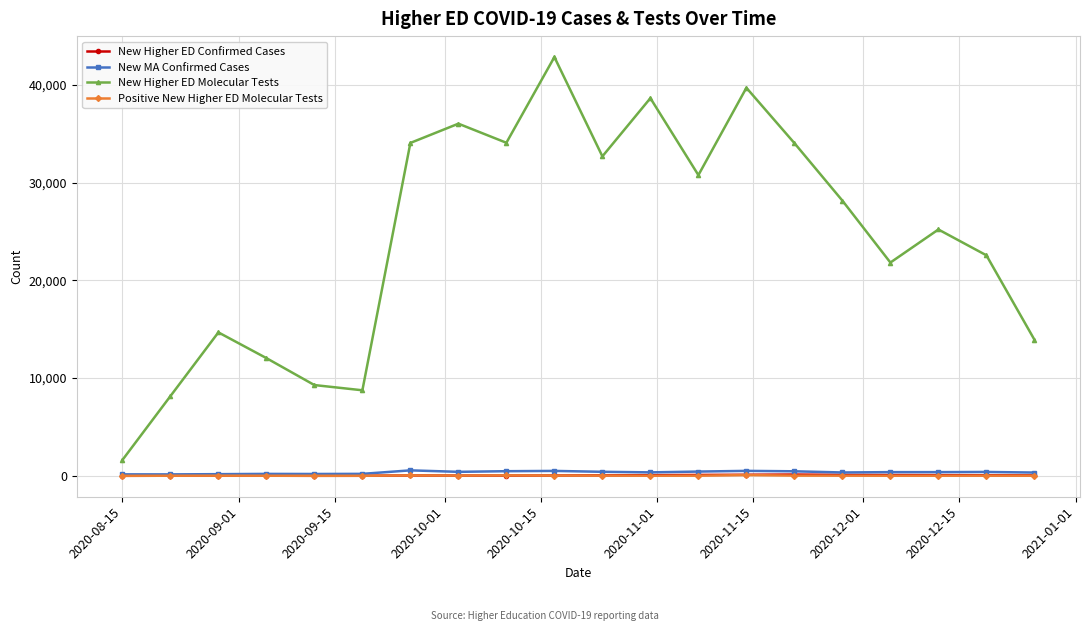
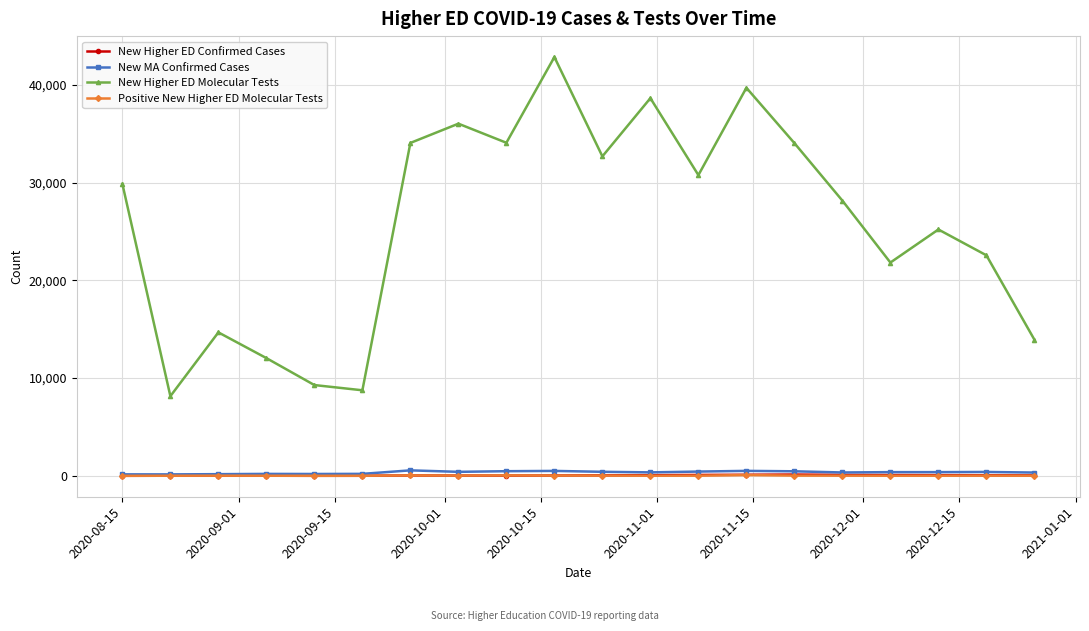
  {
    "New Higher ED Molecular Tests": {
-     "2020-08-15": "2,000"
+     "2020-08-15": "30,000"
    }
  }
